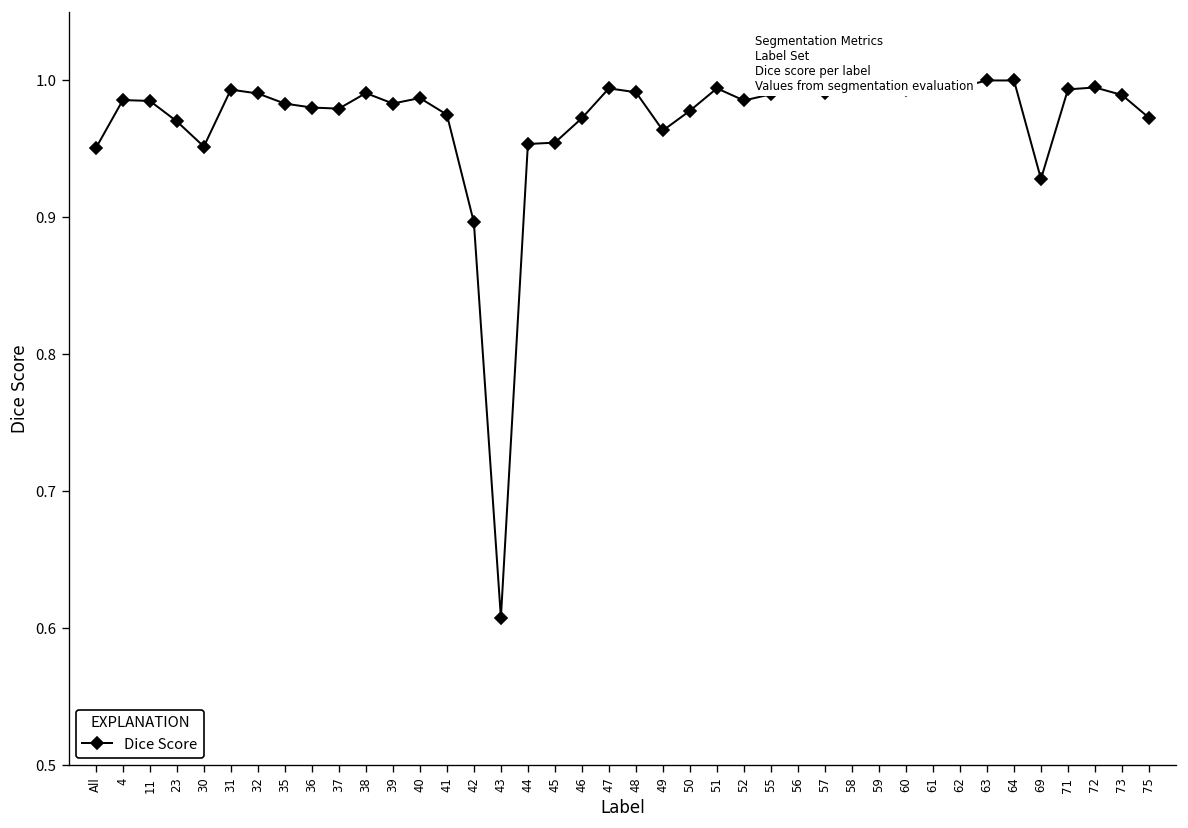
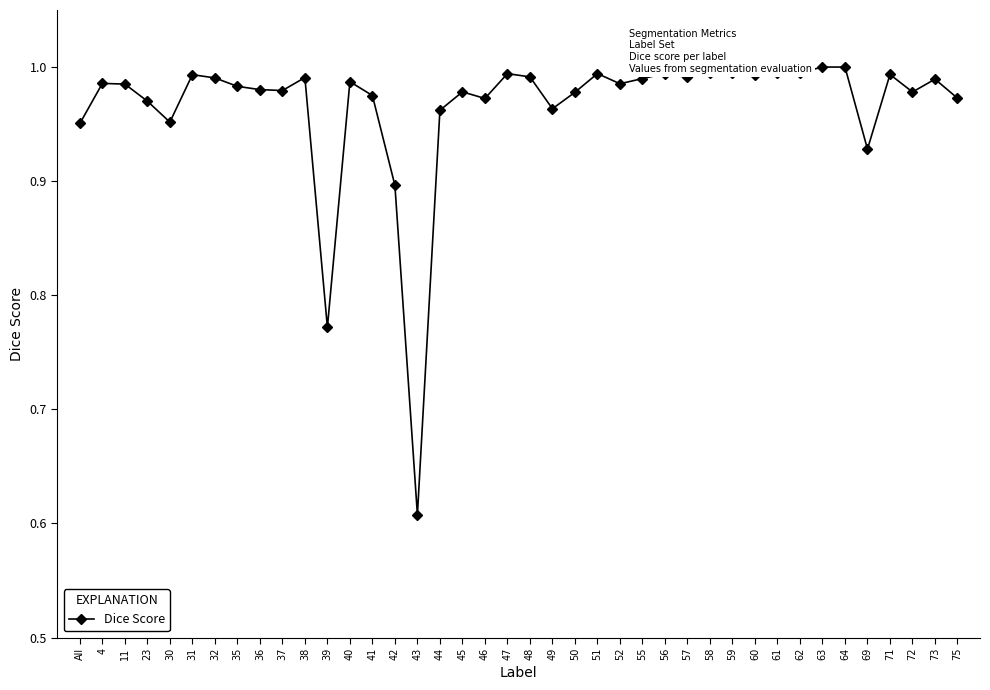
  {
    "All": 0.951,
    "4": 0.986,
    "11": 0.985,
    "23": 0.970,
    "30": 0.952,
    "31": 0.993,
    "32": 0.990,
    "35": 0.983,
    "36": 0.980,
    "37": 0.979,
    "38": 0.991,
-   "39": 0.983,
+   "39": 0.772,
    "40": 0.987,
    "41": 0.975,
    "42": 0.896,
    "43": 0.608,
-   "44": 0.954,
-   "45": 0.955,
+   "44": 0.962,
+   "45": 0.978,
    "46": 0.972,
    "47": 0.994,
    "48": 0.991,
    "49": 0.963,
    "50": 0.978,
    "51": 0.994,
    "52": 0.985,
    "55": 0.990,
    "57": 0.991,
    "63": 1.000,
    "64": 1.000,
    "69": 0.928,
    "71": 0.993,
-   "72": 0.995,
+   "72": 0.978,
    "73": 0.989,
    "75": 0.973
  }
